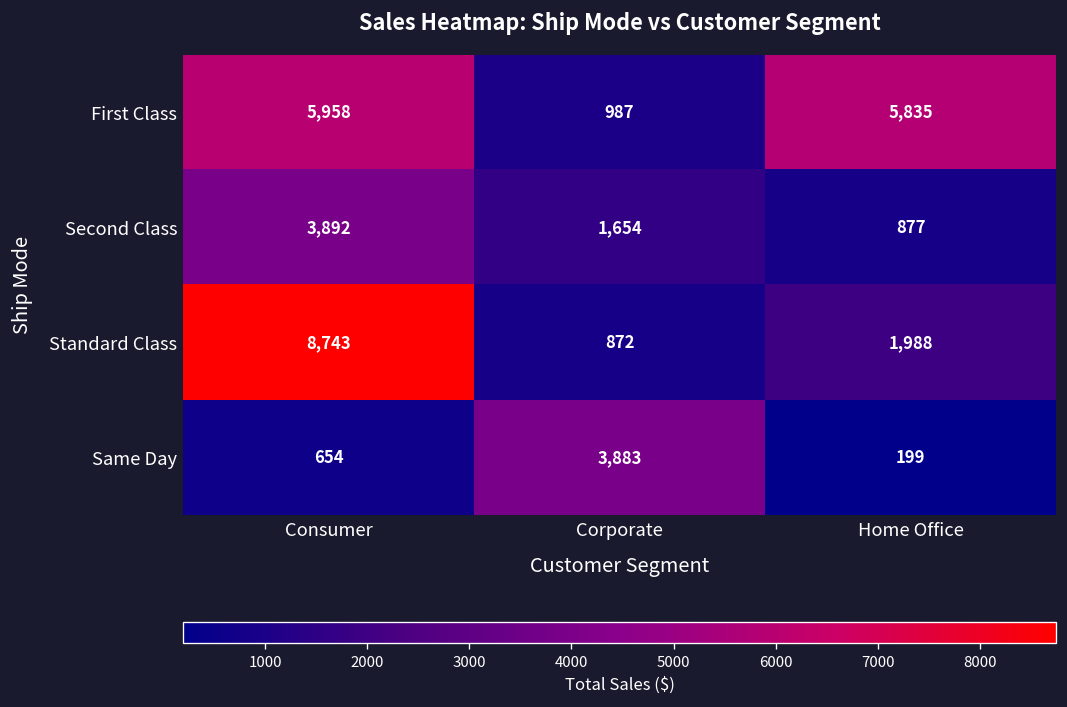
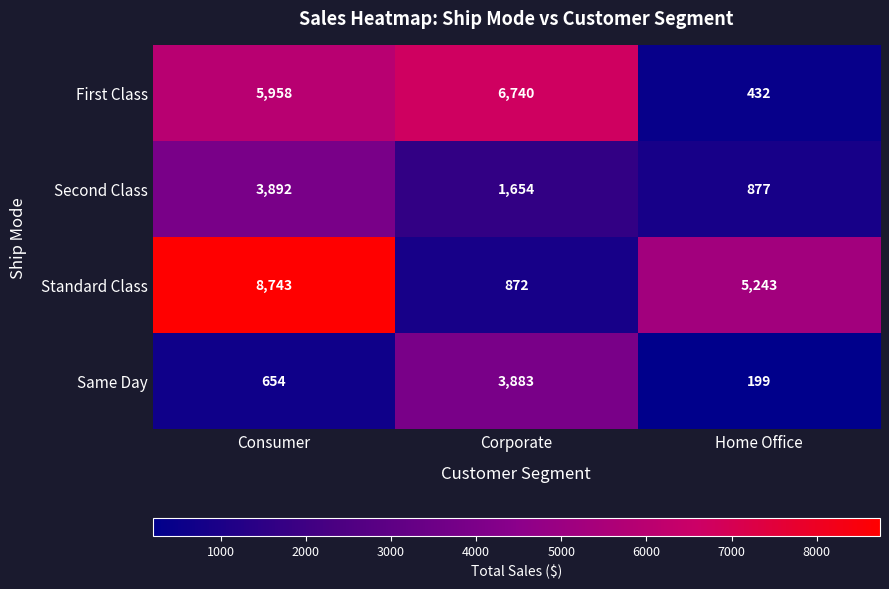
  {
    "First Class": {
      "Consumer": "5,958",
-     "Corporate": "987",
-     "Home Office": "5,835"
+     "Corporate": "6,740",
+     "Home Office": "432"
    },
    "Second Class": {
      "Consumer": "3,892",
      "Corporate": "1,654",
      "Home Office": "877"
    },
    "Standard Class": {
      "Consumer": "8,743",
      "Corporate": "872",
-     "Home Office": "1,988"
+     "Home Office": "5,243"
    },
    "Same Day": {
      "Consumer": "654",
      "Corporate": "3,883",
      "Home Office": "199"
    }
  }
